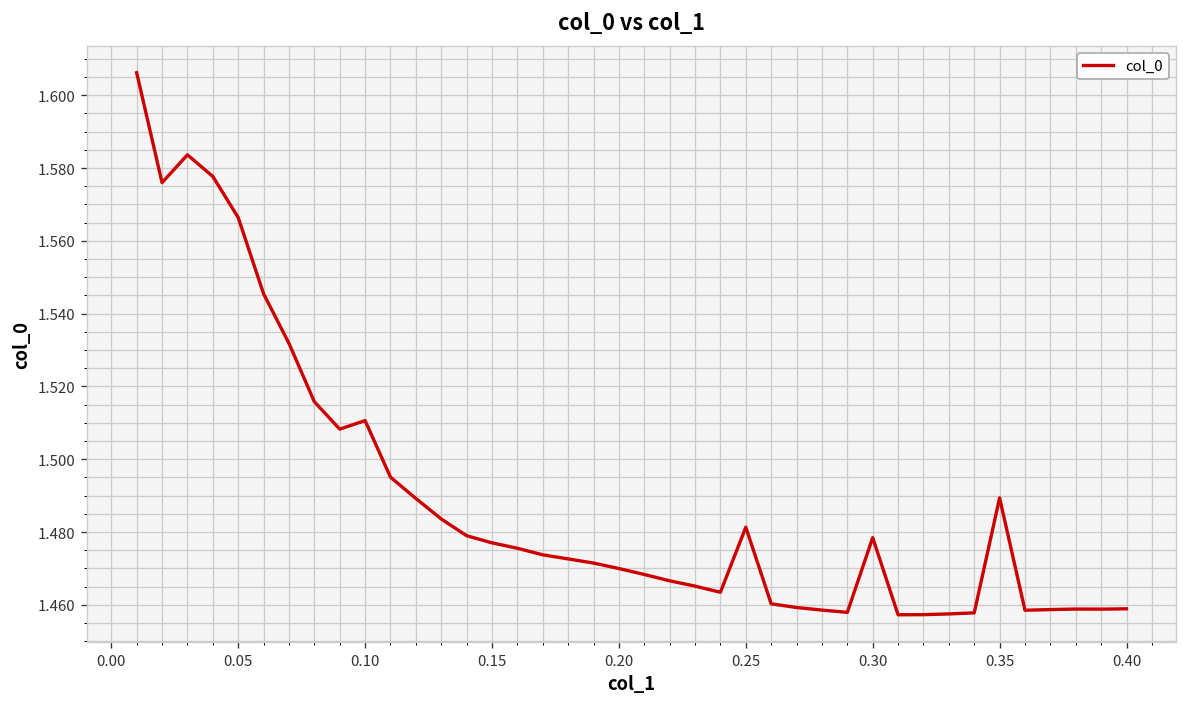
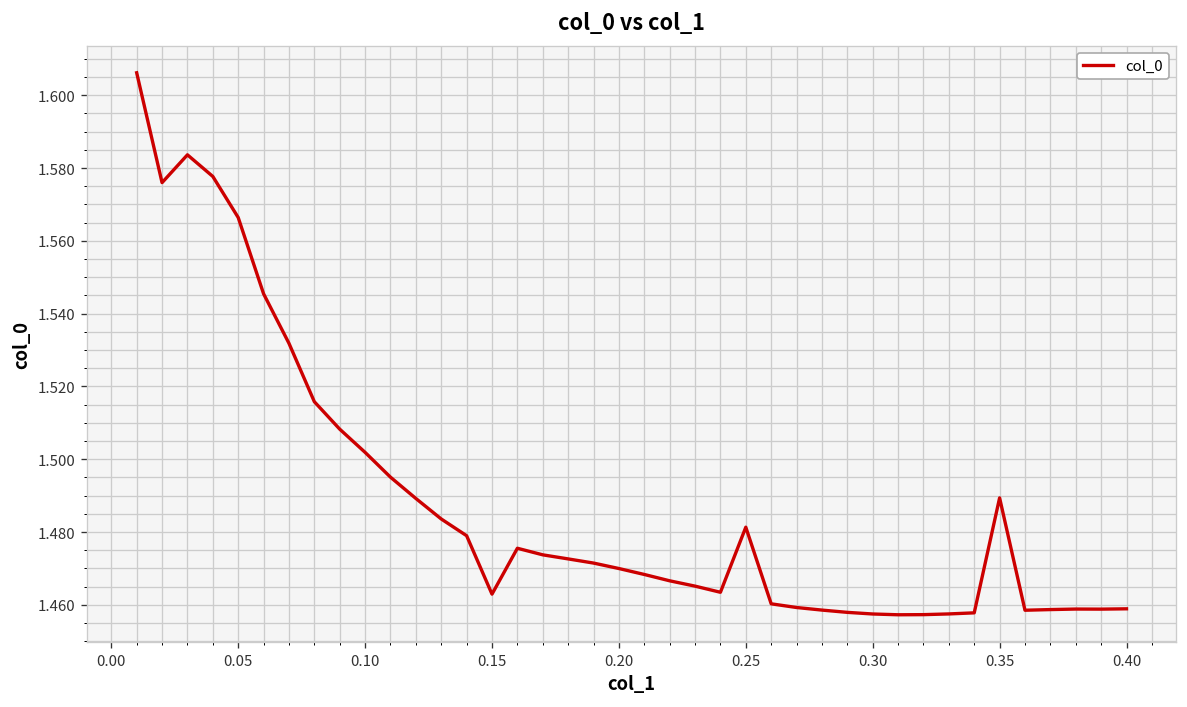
  {
    "0.05": 1.566,
-   "0.10": 1.511,
-   "0.15": 1.477,
+   "0.10": 1.502,
+   "0.15": 1.463,
    "0.20": 1.470,
    "0.25": 1.481,
-   "0.30": 1.478,
+   "0.30": 1.458,
    "0.35": 1.489,
    "0.40": 1.459
  }
